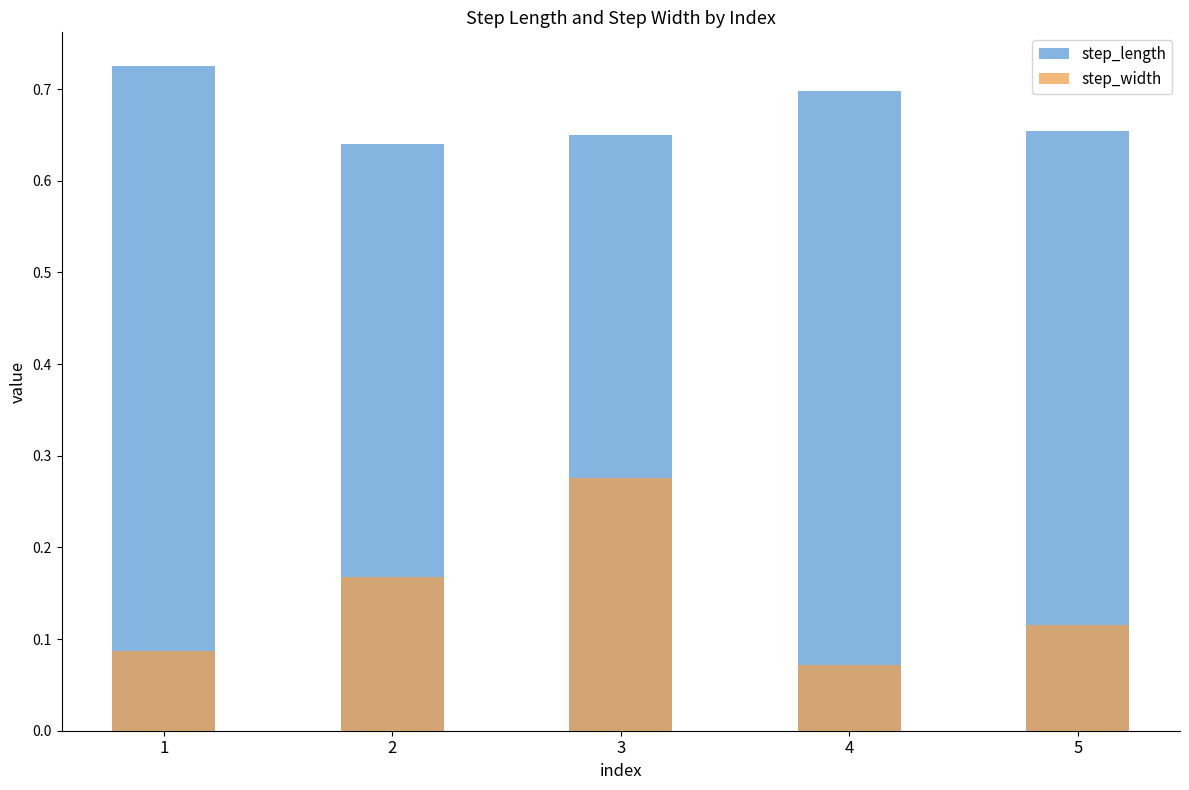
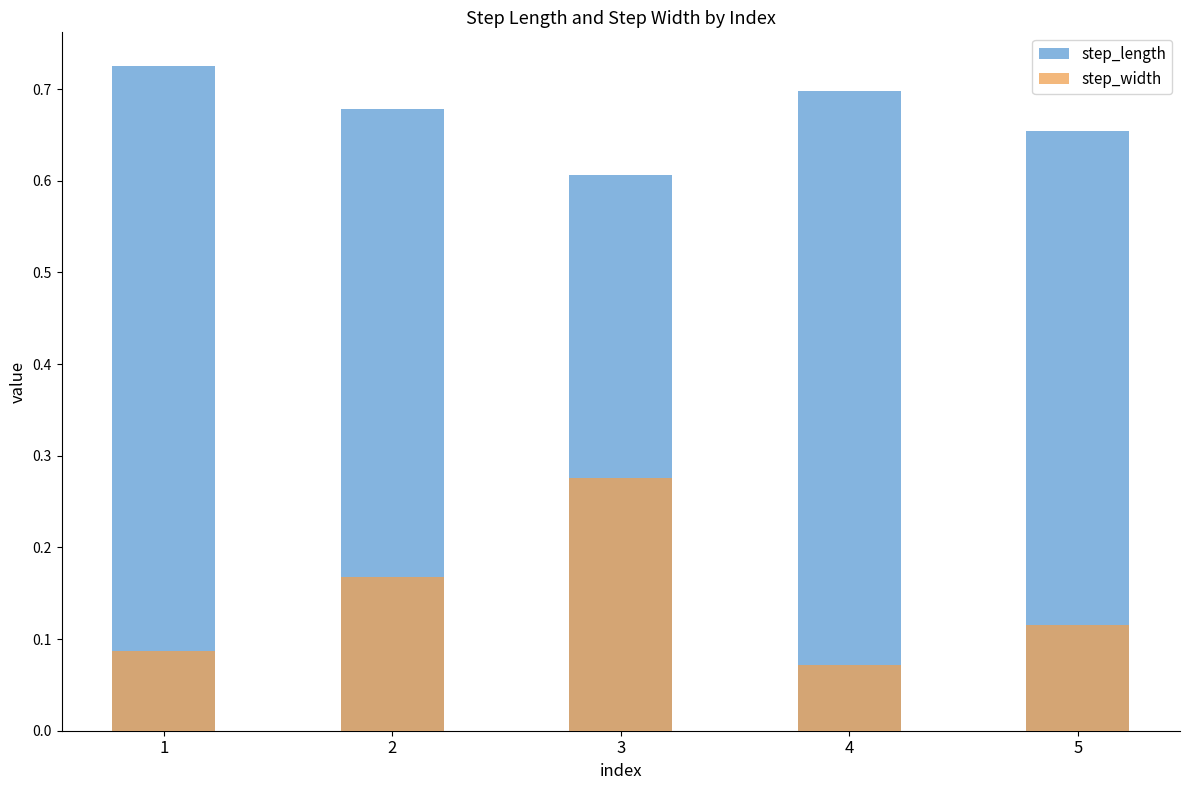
  {
    "step_length": {
      "1": 0.73,
-     "2": 0.64,
-     "3": 0.65,
+     "2": 0.68,
+     "3": 0.61,
      "4": 0.70,
      "5": 0.65
    }
  }
